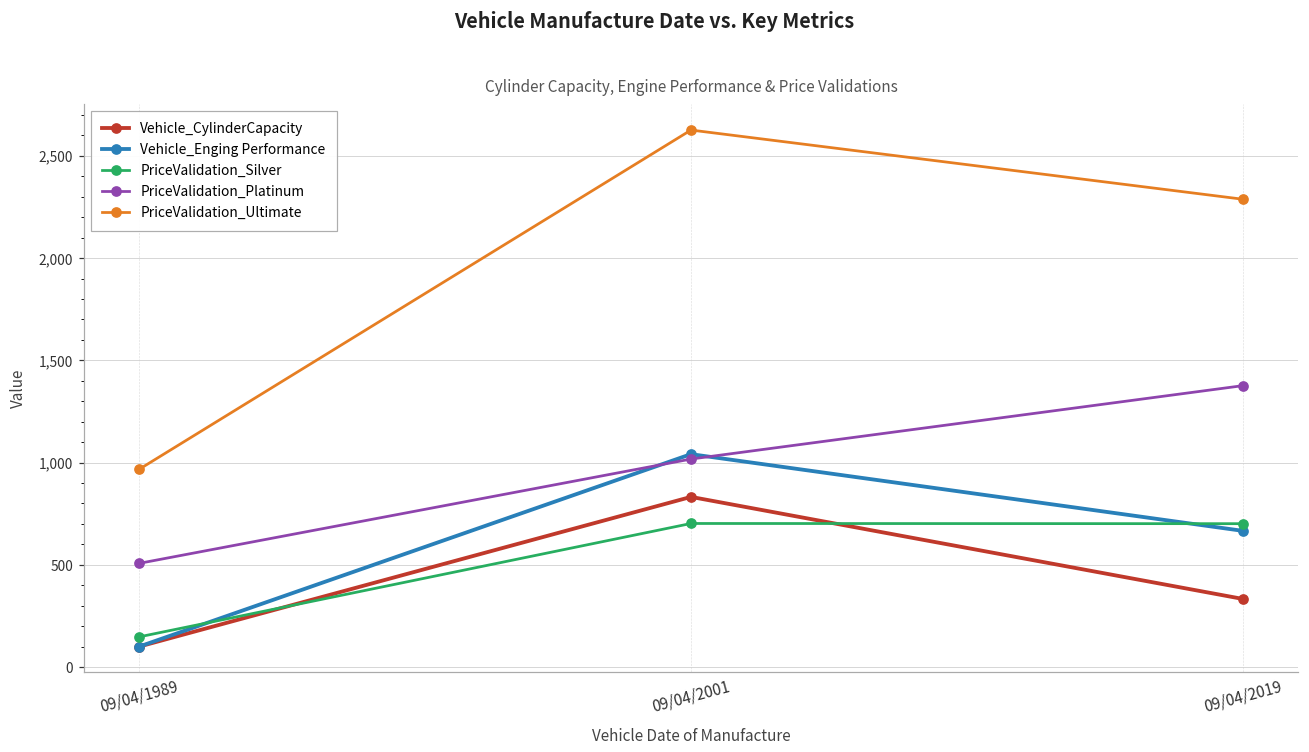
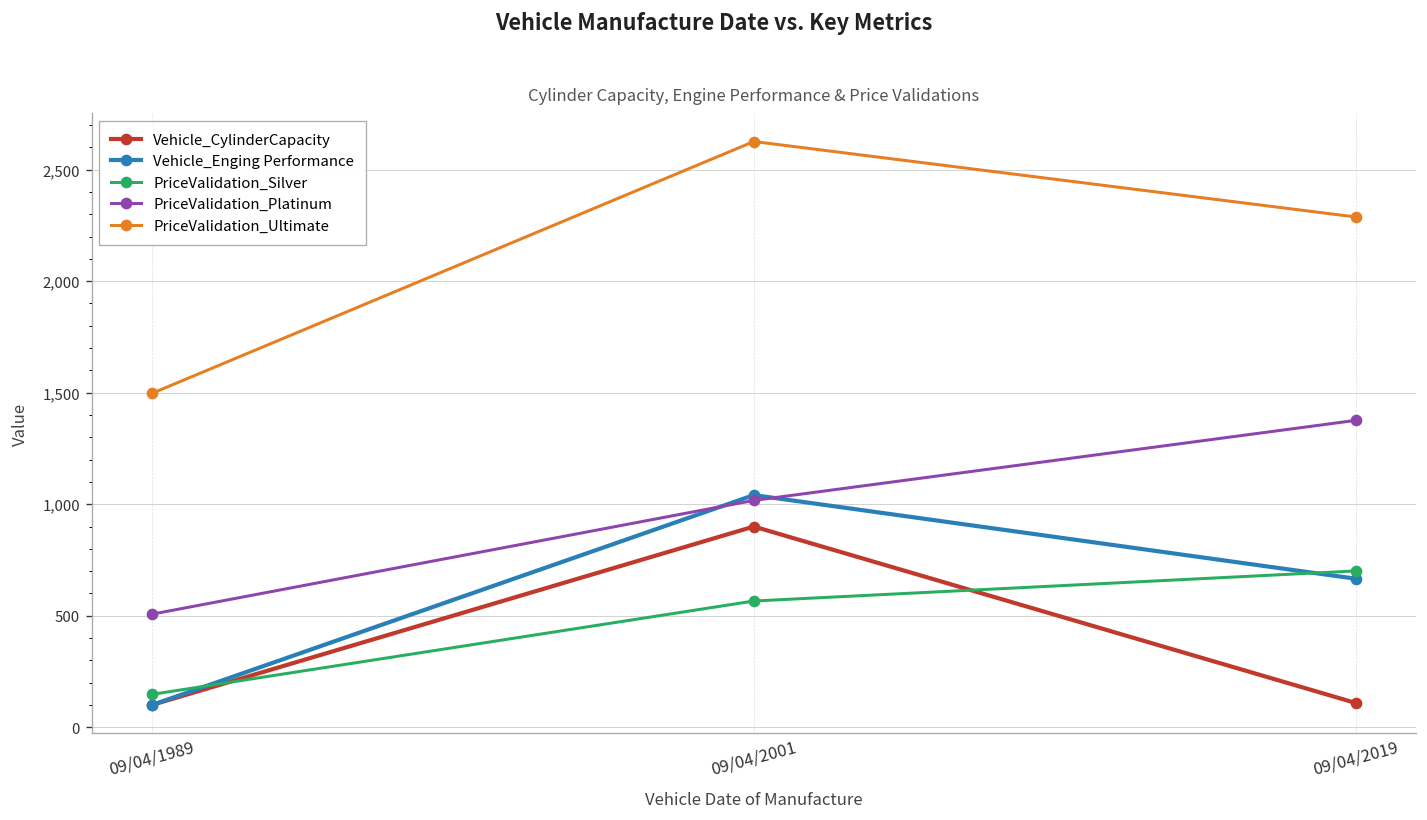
  {
    "Vehicle_CylinderCapacity": {
-     "09/04/2001": "830",
-     "09/04/2019": "330"
+     "09/04/2001": "900",
+     "09/04/2019": "110"
    },
    "Vehicle_Enging Performance": {
      "09/04/2001": "1,040",
      "09/04/2019": "670"
    },
    "PriceValidation_Silver": {
      "09/04/1989": "150",
-     "09/04/2001": "700",
+     "09/04/2001": "570",
      "09/04/2019": "700"
    },
    "PriceValidation_Platinum": {
      "09/04/1989": "510",
      "09/04/2001": "1,020",
      "09/04/2019": "1,380"
    },
    "PriceValidation_Ultimate": {
-     "09/04/1989": "970",
+     "09/04/1989": "1,500",
      "09/04/2001": "2,630",
      "09/04/2019": "2,290"
    }
  }
